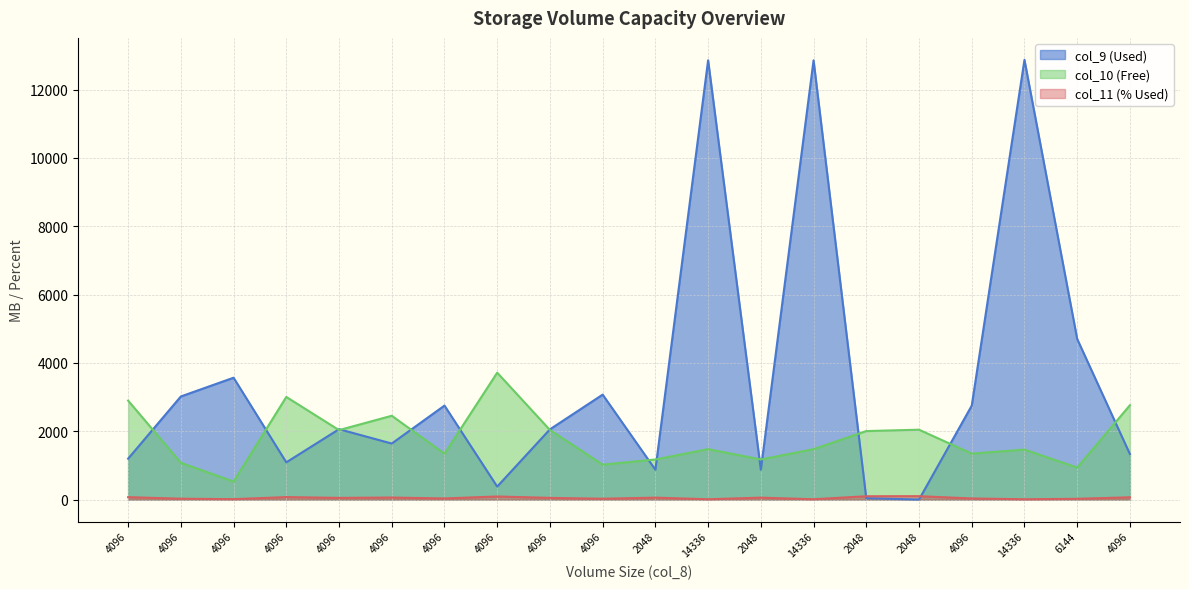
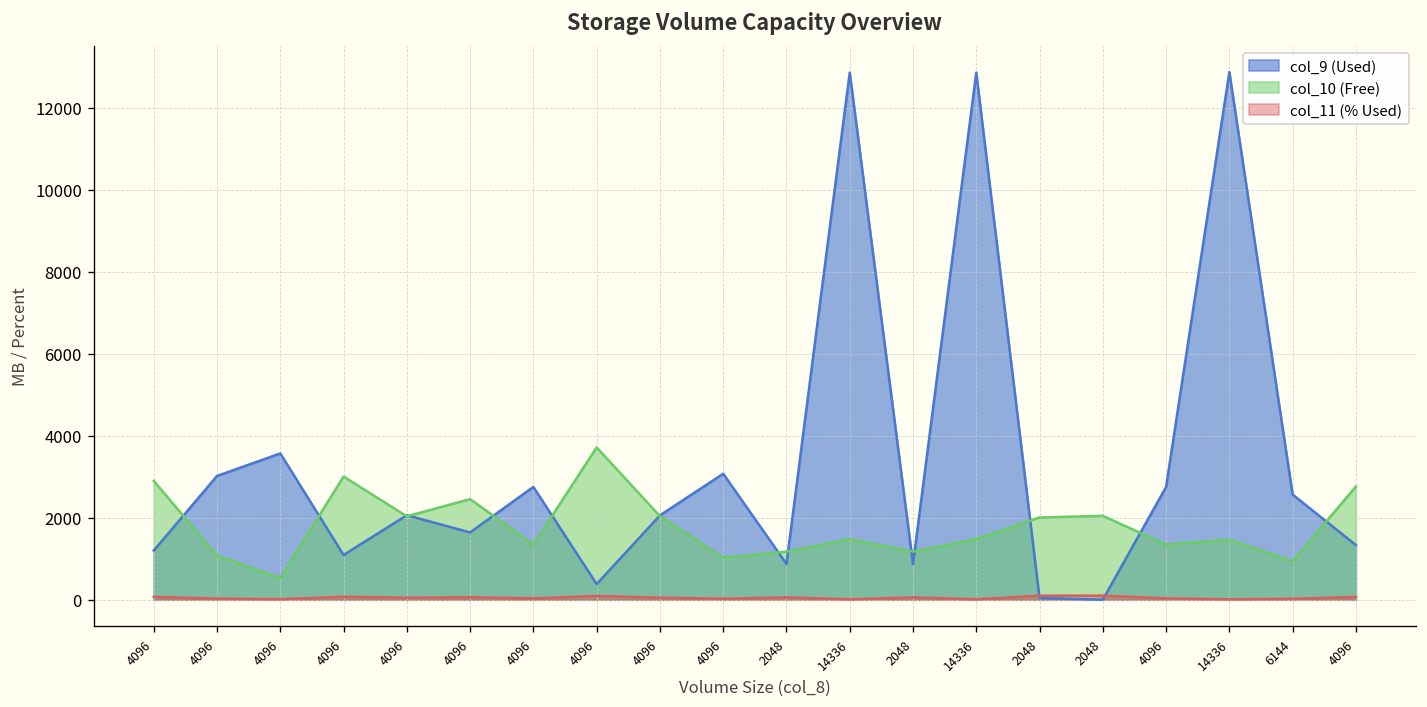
  {
    "col_9 (Used)": {
-     "6144": 4700
+     "6144": 2600
    },
    "col_10 (Free)": {
      "6144": 900
    },
    "col_11 (% Used)": {
      "6144": 0
    }
  }
